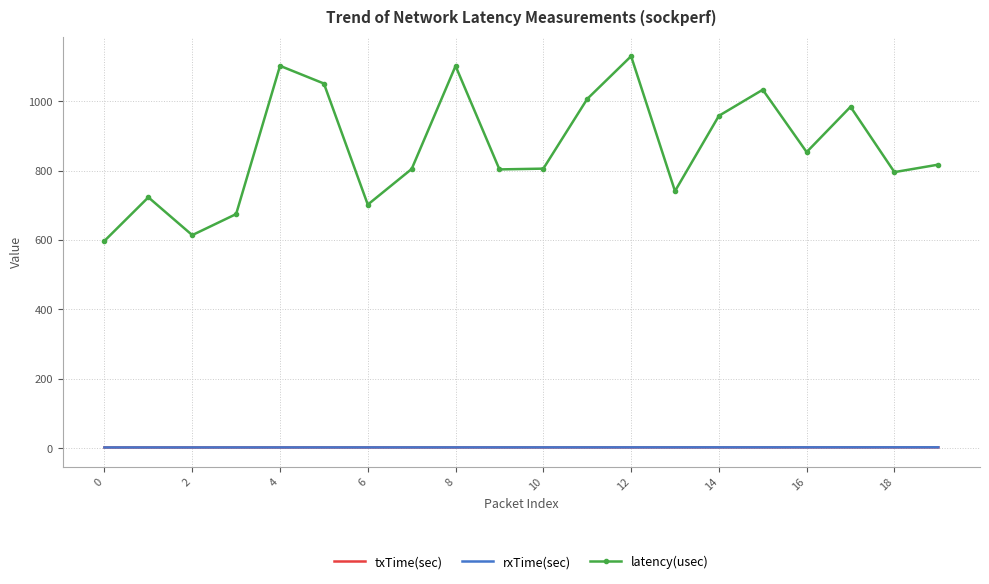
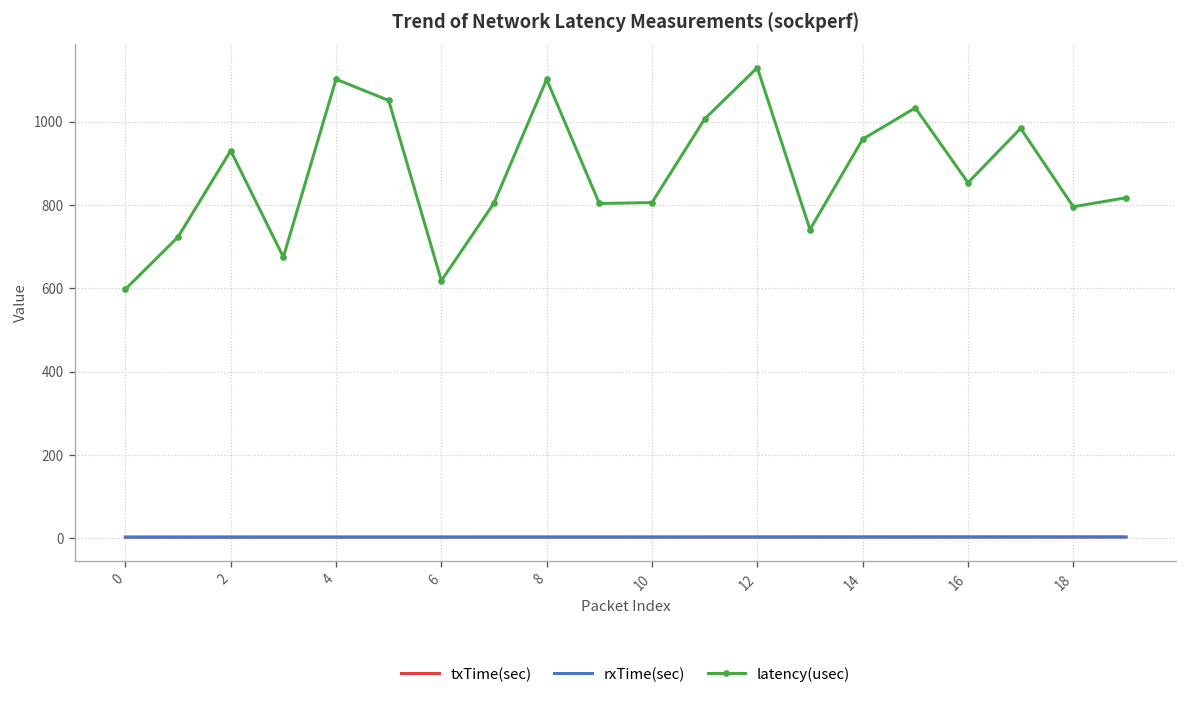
  {
    "rxTime(sec)": {
      "0": 0,
      "2": 0,
      "4": 0,
      "6": 0,
      "8": 0,
      "10": 0,
      "12": 0,
      "14": 0,
      "16": 0,
      "18": 0
    },
    "latency(usec)": {
      "0": 600,
-     "2": 610,
+     "2": 930,
      "4": 1100,
-     "6": 700,
+     "6": 620,
      "8": 1100,
      "10": 810,
      "12": 1130,
      "14": 960,
      "16": 850,
      "18": 800
    }
  }
